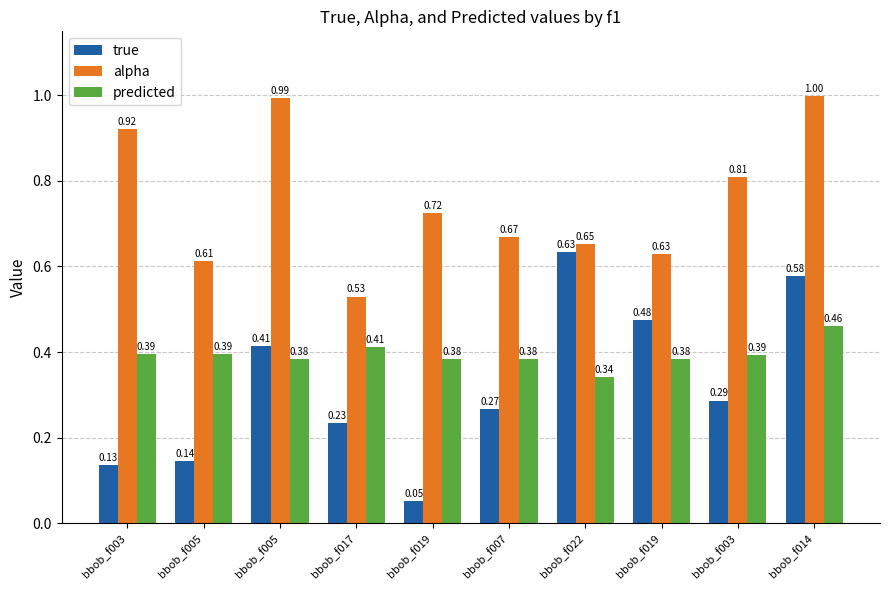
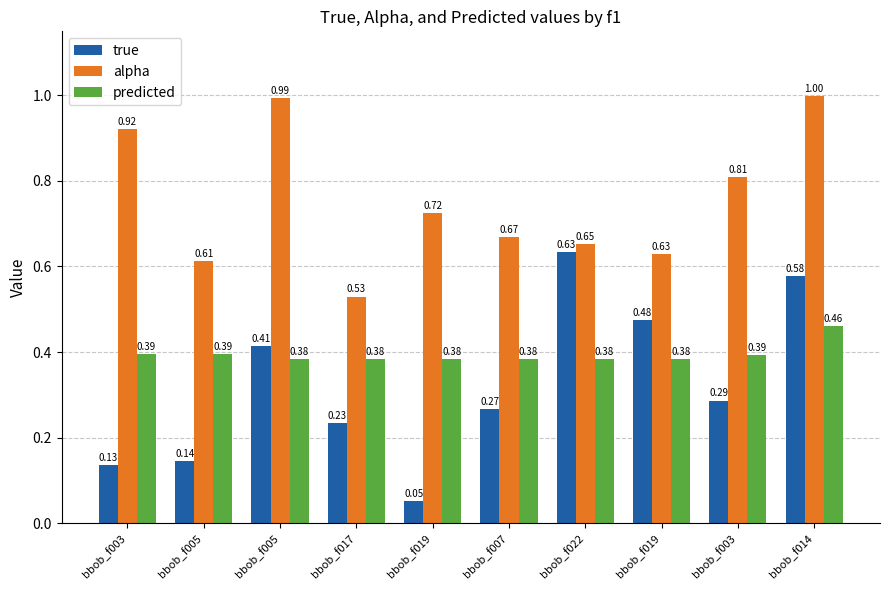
  {
    "true": {
      "bbob_f017": 0.23,
      "bbob_f007": 0.27,
      "bbob_f022": 0.63,
      "bbob_f014": 0.58
    },
    "alpha": {
      "bbob_f017": 0.53,
      "bbob_f007": 0.67,
      "bbob_f022": 0.65,
      "bbob_f014": 1.00
    },
    "predicted": {
-     "bbob_f017": 0.41,
+     "bbob_f017": 0.38,
      "bbob_f007": 0.38,
-     "bbob_f022": 0.34,
+     "bbob_f022": 0.38,
      "bbob_f014": 0.46
    }
  }
